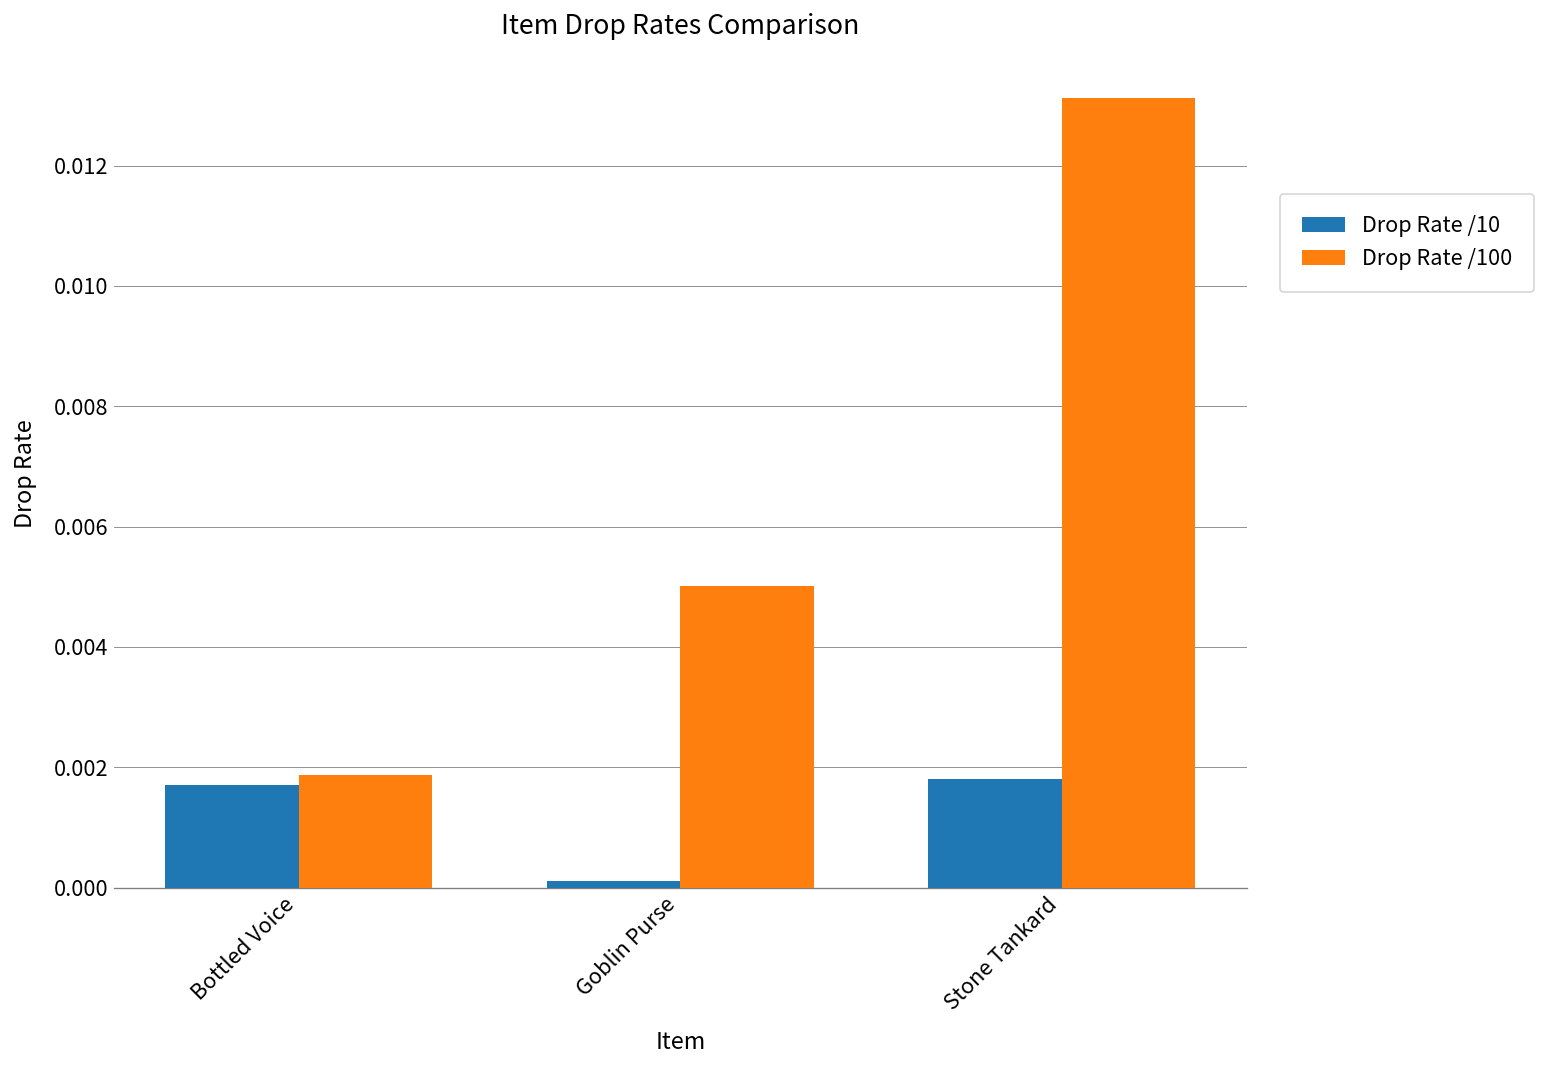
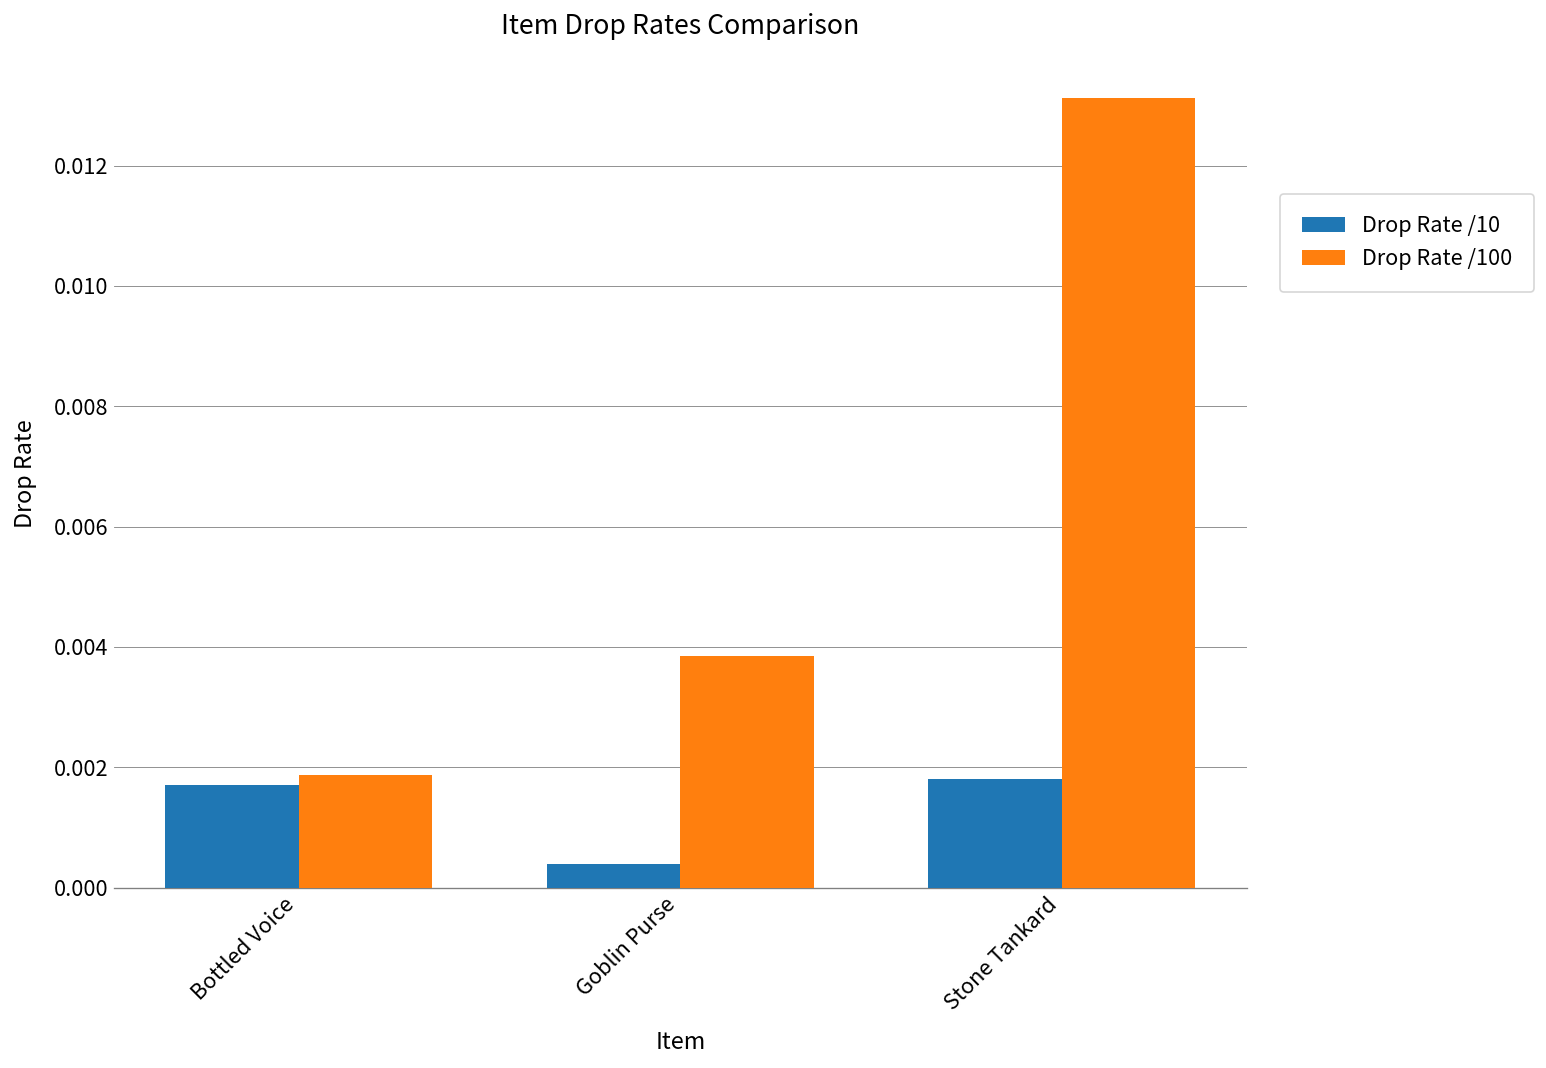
  {
    "Drop Rate /10": {
      "Bottled Voice": 0.0017,
-     "Goblin Purse": 0.0001,
+     "Goblin Purse": 0.0004,
      "Stone Tankard": 0.0018
    },
    "Drop Rate /100": {
      "Bottled Voice": 0.0019,
-     "Goblin Purse": 0.0050,
+     "Goblin Purse": 0.0038,
      "Stone Tankard": 0.0131
    }
  }
